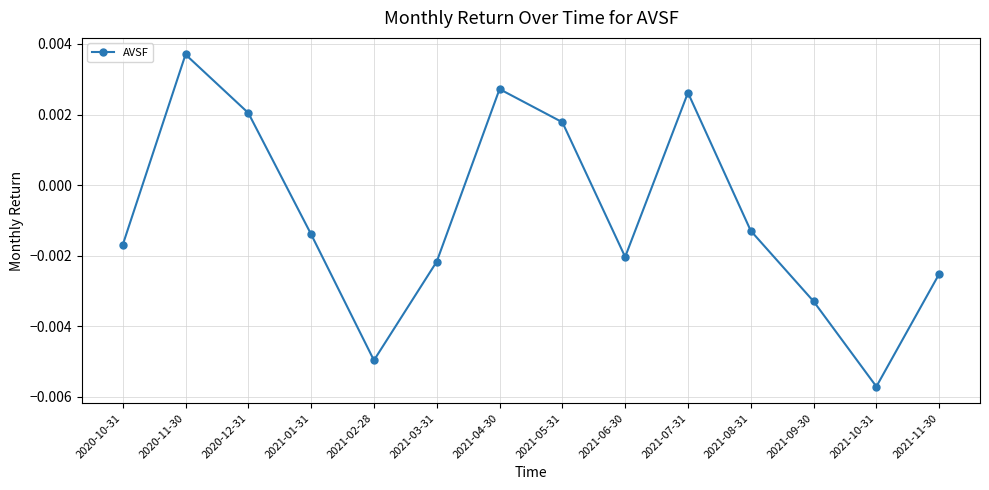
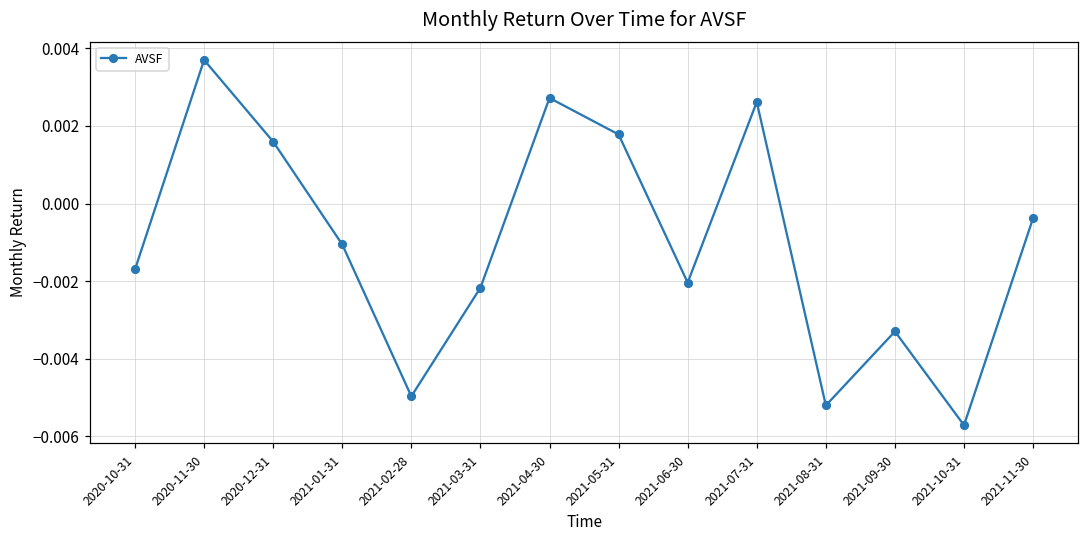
  {
    "2020-10-31": -0.0017,
    "2020-11-30": 0.0037,
-   "2020-12-31": 0.0020,
-   "2021-01-31": -0.0014,
+   "2020-12-31": 0.0016,
+   "2021-01-31": -0.0011,
    "2021-02-28": -0.0050,
    "2021-03-31": -0.0022,
    "2021-04-30": 0.0027,
    "2021-05-31": 0.0018,
    "2021-06-30": -0.0020,
    "2021-07-31": 0.0026,
-   "2021-08-31": -0.0013,
+   "2021-08-31": -0.0052,
    "2021-09-30": -0.0033,
    "2021-10-31": -0.0057,
-   "2021-11-30": -0.0025
+   "2021-11-30": -0.0004
  }
